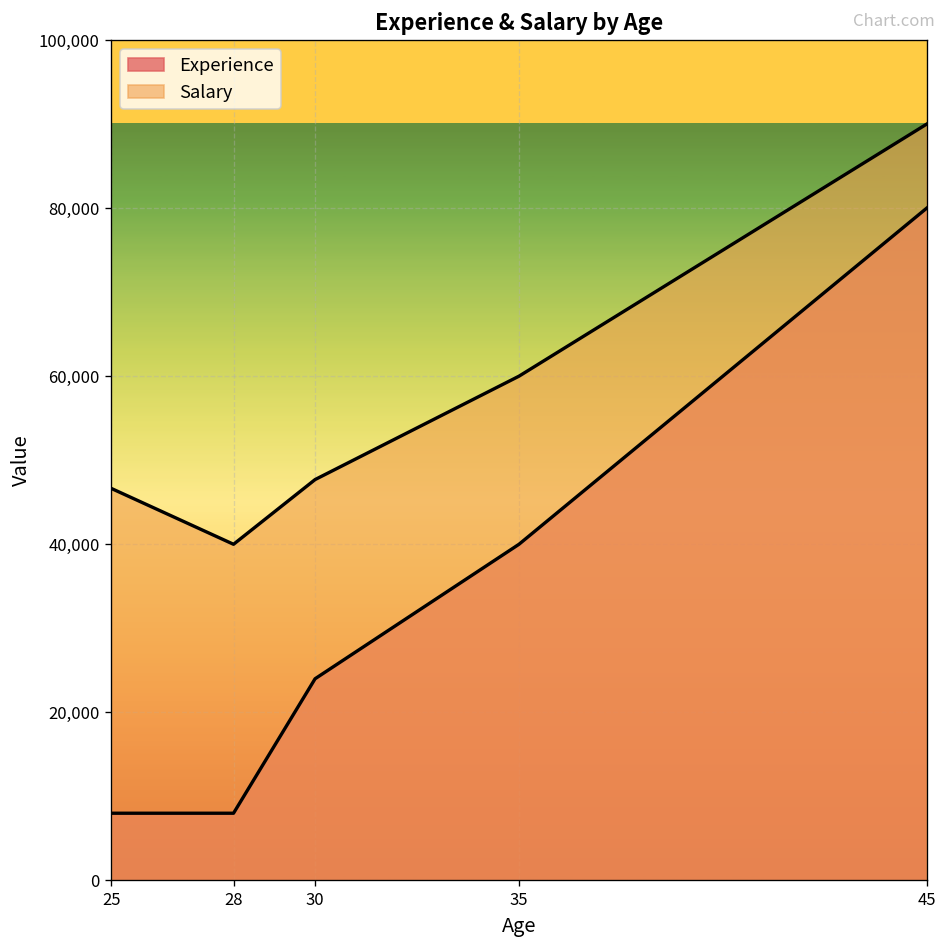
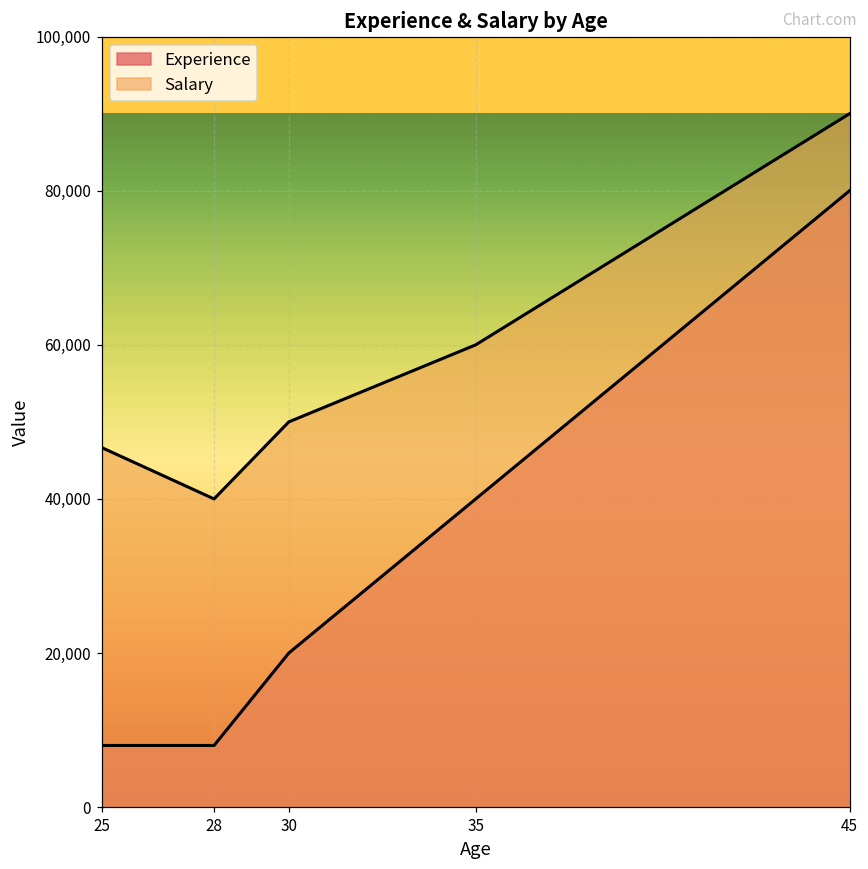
  {
    "Experience": {
      "25": "8,000",
      "28": "8,000",
-     "30": "24,000",
+     "30": "20,000",
      "35": "40,000",
      "45": "80,000"
    },
    "Salary": {
      "25": "47,000",
      "28": "40,000",
-     "30": "48,000",
+     "30": "50,000",
      "35": "60,000",
      "45": "90,000"
    }
  }
